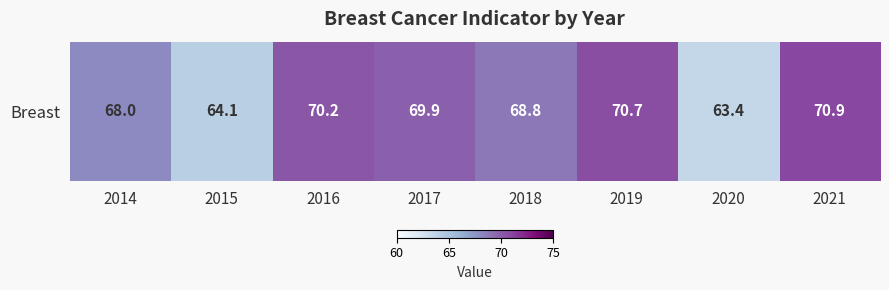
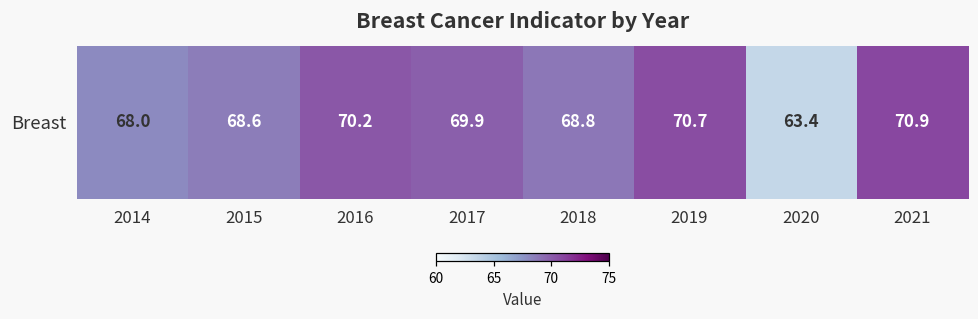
  {
    "Breast": {
      "2014": 68.0,
-     "2015": 64.1,
+     "2015": 68.6,
      "2016": 70.2,
      "2017": 69.9,
      "2018": 68.8,
      "2019": 70.7,
      "2020": 63.4,
      "2021": 70.9
    }
  }
